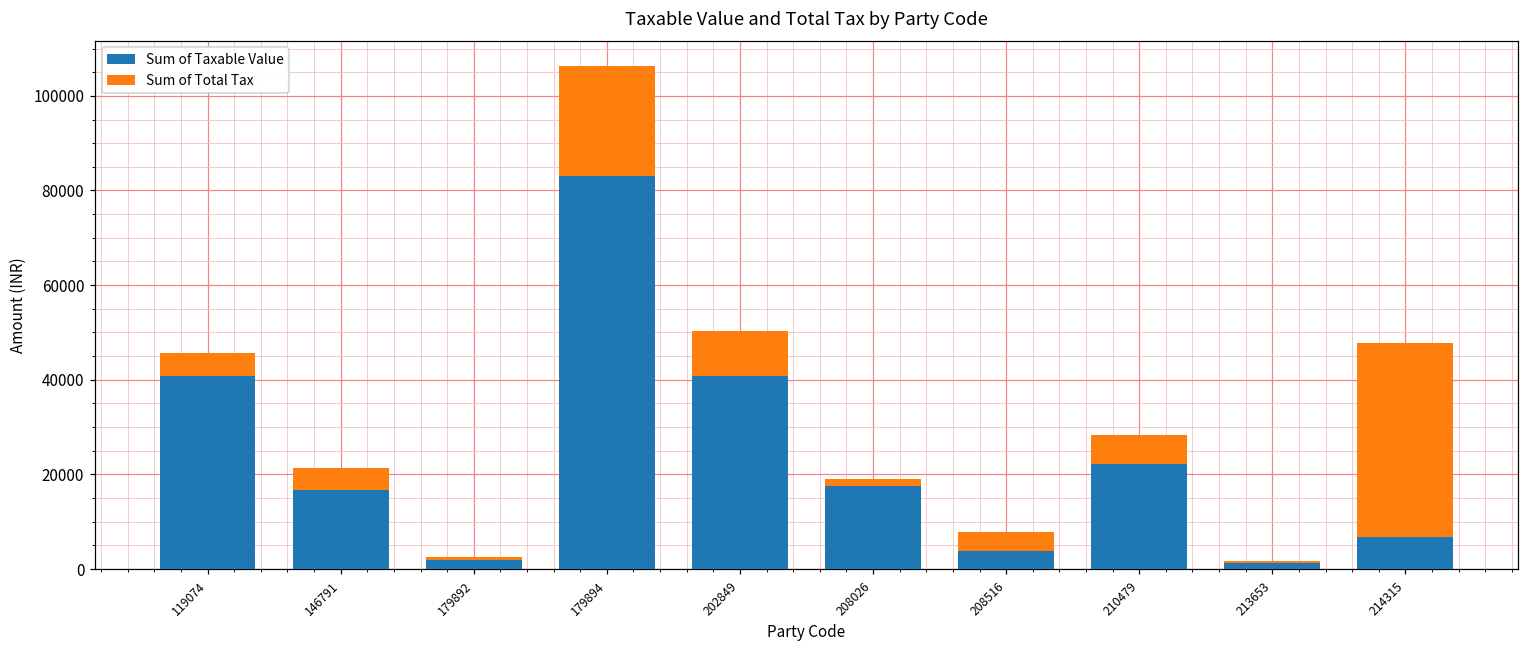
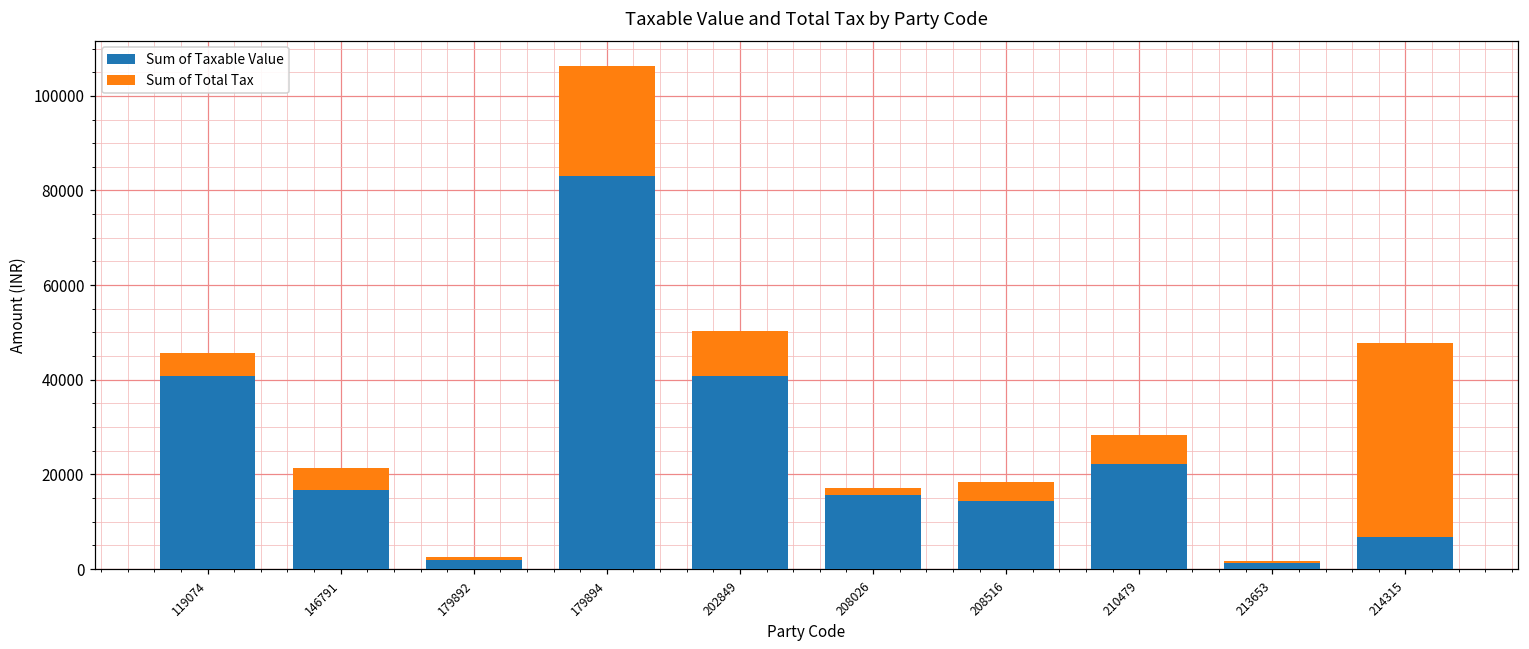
  {
    "Sum of Taxable Value": {
      "119074": 41000,
      "146791": 17000,
      "179892": 2000,
      "179894": 83000,
      "202849": 41000,
-     "208026": 17000,
-     "208516": 4000,
+     "208026": 16000,
+     "208516": 14000,
      "210479": 22000,
      "213653": 1000,
      "214315": 7000
    },
    "Sum of Total Tax": {
      "119074": 5000,
      "146791": 5000,
      "179894": 23000,
      "202849": 9000,
      "208026": 2000,
      "208516": 4000,
      "210479": 6000,
      "214315": 41000
    }
  }
